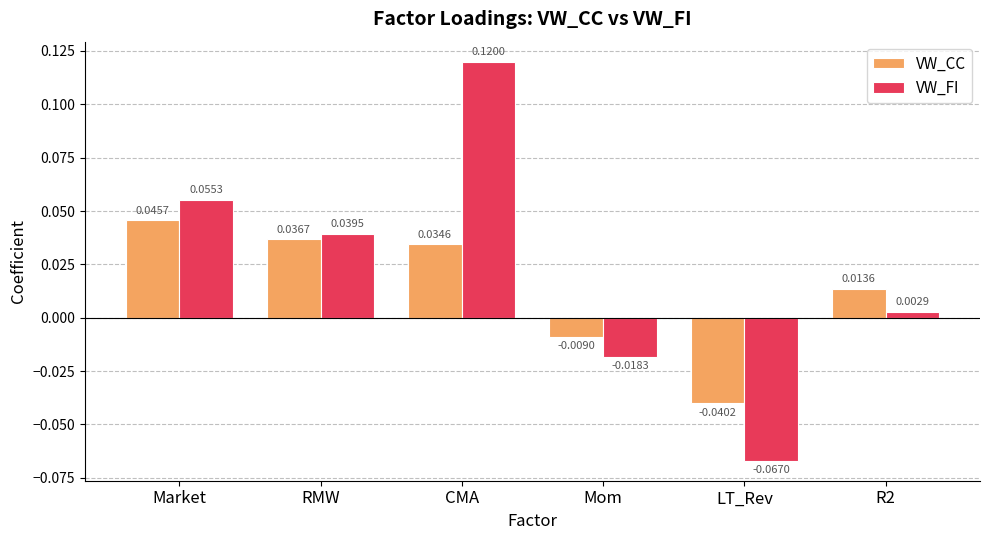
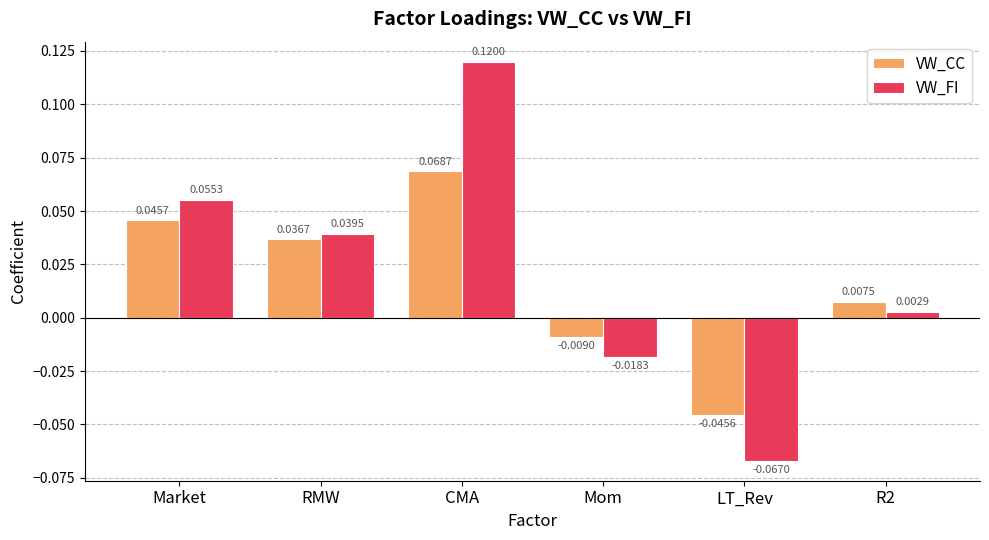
  {
    "VW_CC": {
      "Market": 0.0457,
      "RMW": 0.0367,
-     "CMA": 0.0346,
+     "CMA": 0.0687,
      "Mom": -0.0090,
-     "LT_Rev": -0.0402,
-     "R2": 0.0136
+     "LT_Rev": -0.0456,
+     "R2": 0.0075
    },
    "VW_FI": {
      "Market": 0.0553,
      "RMW": 0.0395,
      "CMA": 0.1200,
      "Mom": -0.0183,
      "LT_Rev": -0.0670,
      "R2": 0.0029
    }
  }
